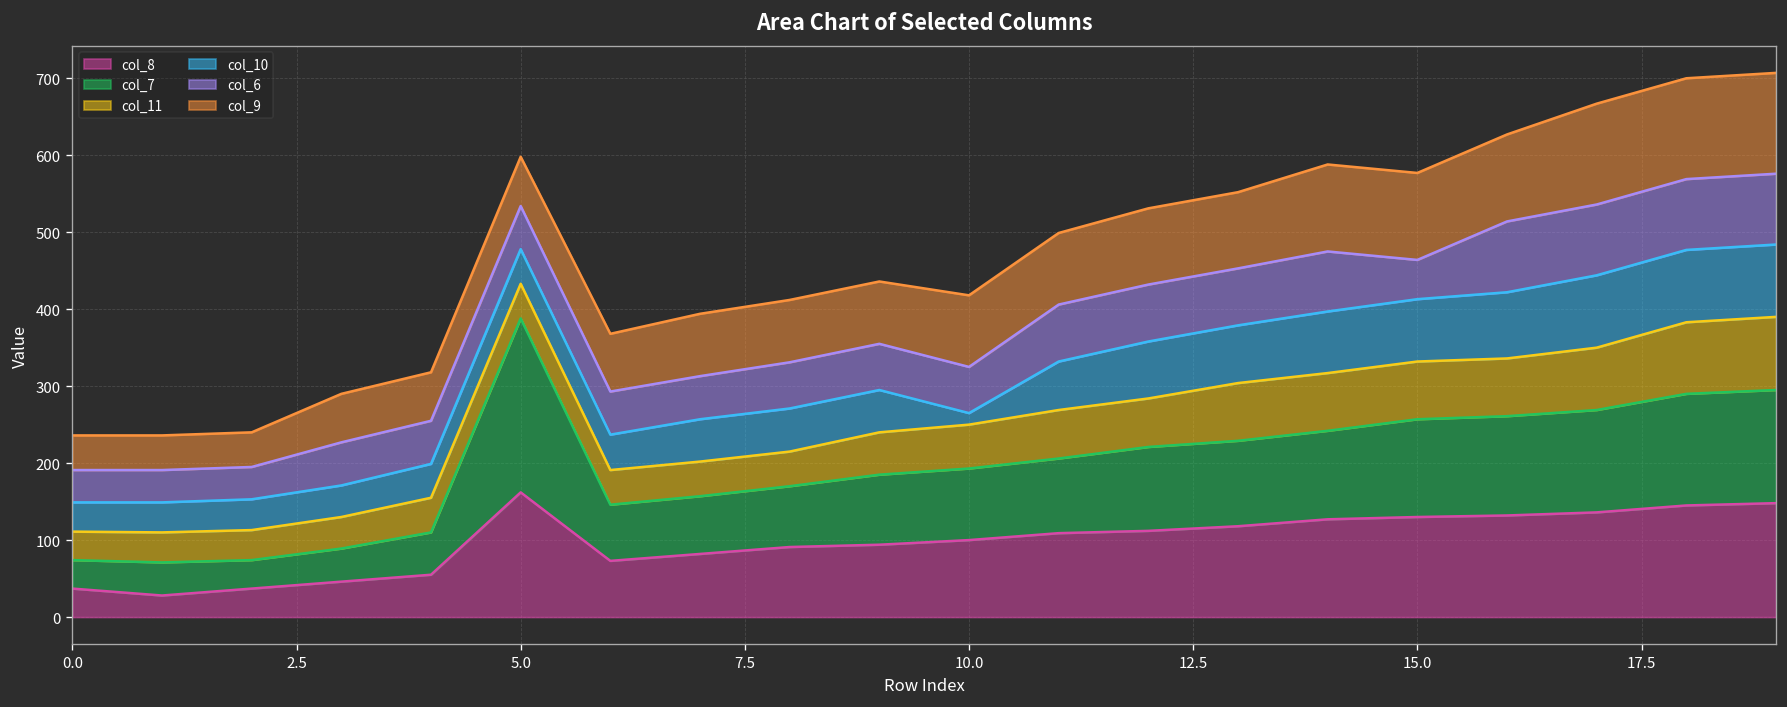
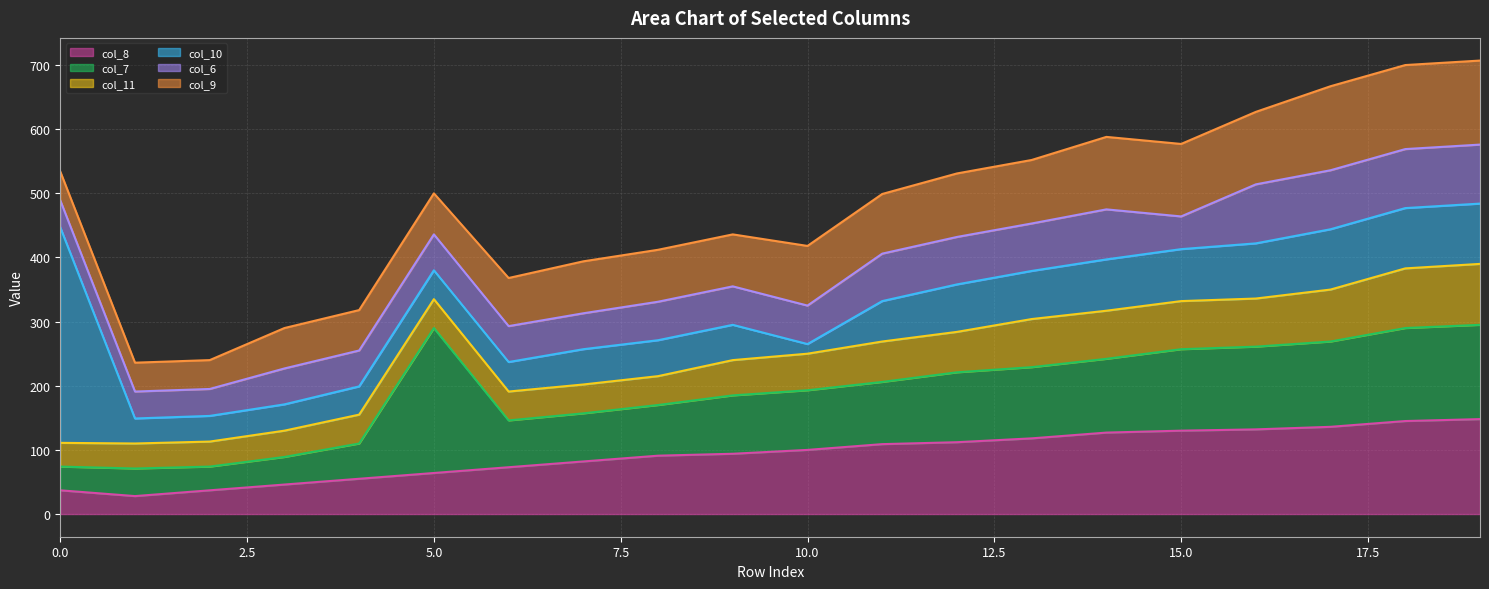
  {
    "col_8": {
      "0.0": 40,
-     "5.0": 160,
+     "5.0": 60,
      "10.0": 100,
      "15.0": 130
    },
    "col_7": {
      "0.0": 40,
      "5.0": 230,
      "10.0": 90,
      "15.0": 130
    },
    "col_10": {
-     "0.0": 40,
+     "0.0": 340,
      "5.0": 50,
      "10.0": 20,
      "15.0": 80
    },
    "col_6": {
      "0.0": 40,
      "5.0": 60,
      "10.0": 60,
      "15.0": 50
    }
  }
